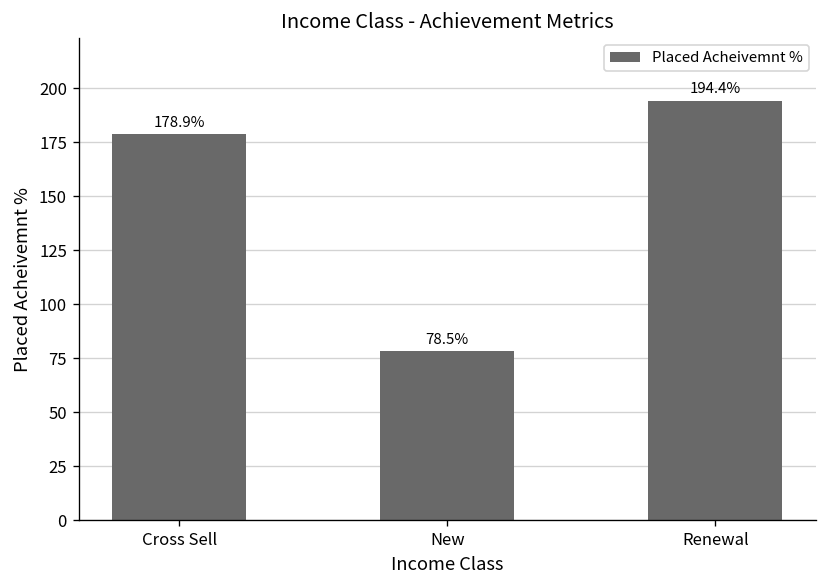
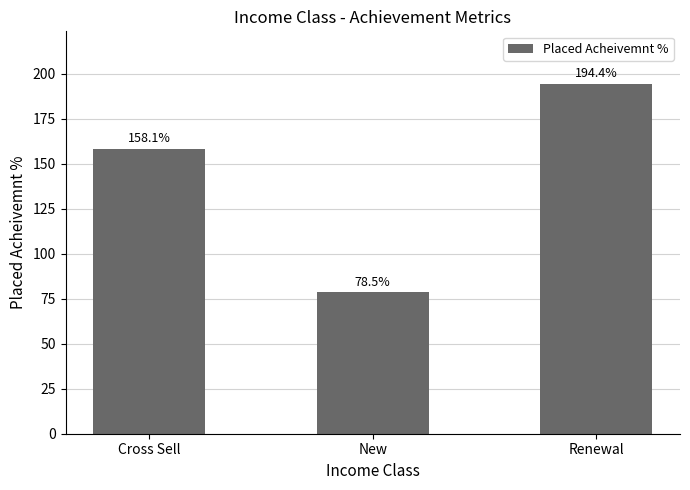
  {
-   "Cross Sell": "178.9%",
+   "Cross Sell": "158.1%",
    "New": "78.5%",
    "Renewal": "194.4%"
  }
